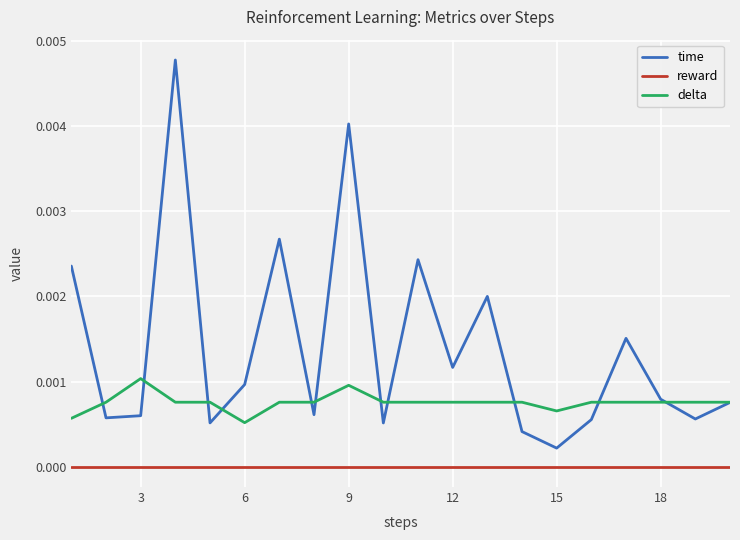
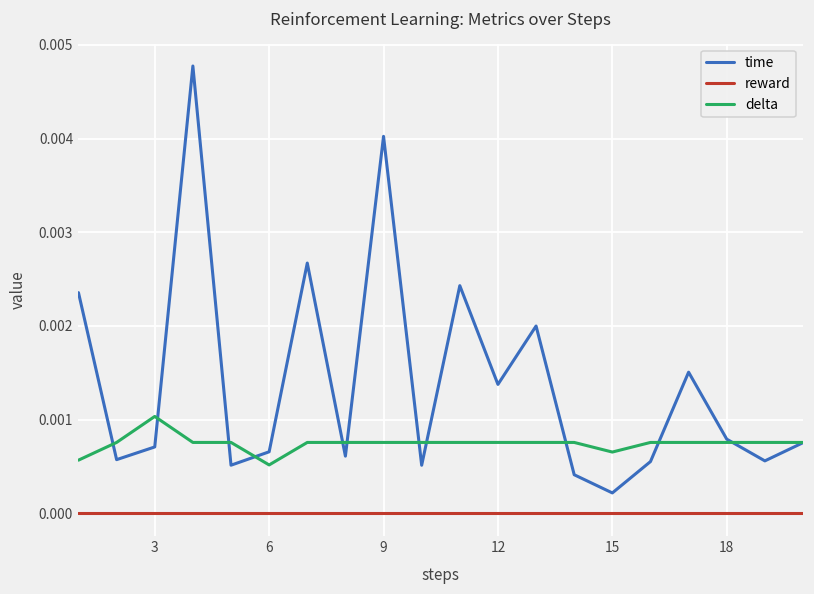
  {
    "time": {
-     "3": 0.0006,
-     "6": 0.0010,
+     "3": 0.0007,
+     "6": 0.0007,
      "9": 0.0040,
-     "12": 0.0012,
+     "12": 0.0014,
      "15": 0.0002,
      "18": 0.0008
    },
    "reward": {
      "3": 0.0000,
      "6": 0.0000,
      "9": 0.0000,
      "12": 0.0000,
      "15": 0.0000,
      "18": 0.0000
    },
    "delta": {
      "3": 0.0010,
      "6": 0.0005,
-     "9": 0.0010,
+     "9": 0.0008,
      "12": 0.0008,
      "15": 0.0007,
      "18": 0.0008
    }
  }
